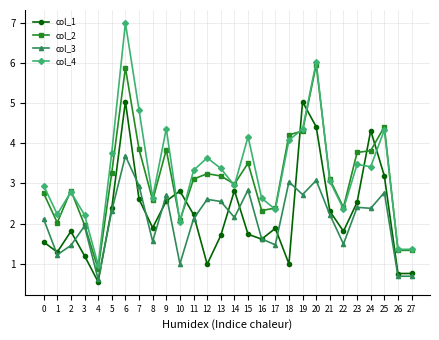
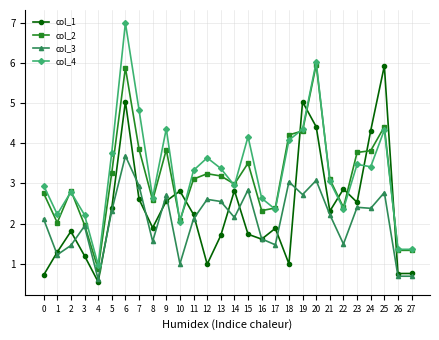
  {
    "col_1": {
-     "0": 1.5,
+     "0": 0.7,
      "1": 1.3,
      "2": 1.8,
      "3": 1.2,
      "4": 0.6,
      "6": 5.0,
      "7": 2.6,
      "8": 1.9,
      "9": 2.6,
      "10": 2.8,
      "11": 2.2,
      "12": 1.0,
      "13": 1.7,
      "14": 2.8,
      "15": 1.7,
      "17": 1.9,
      "18": 1.0,
      "19": 5.0,
      "20": 4.4,
      "21": 2.3,
-     "22": 1.8,
+     "22": 2.9,
      "23": 2.5,
      "24": 4.3,
-     "25": 3.2,
+     "25": 5.9,
      "26": 0.8,
      "27": 0.8
    }
  }
